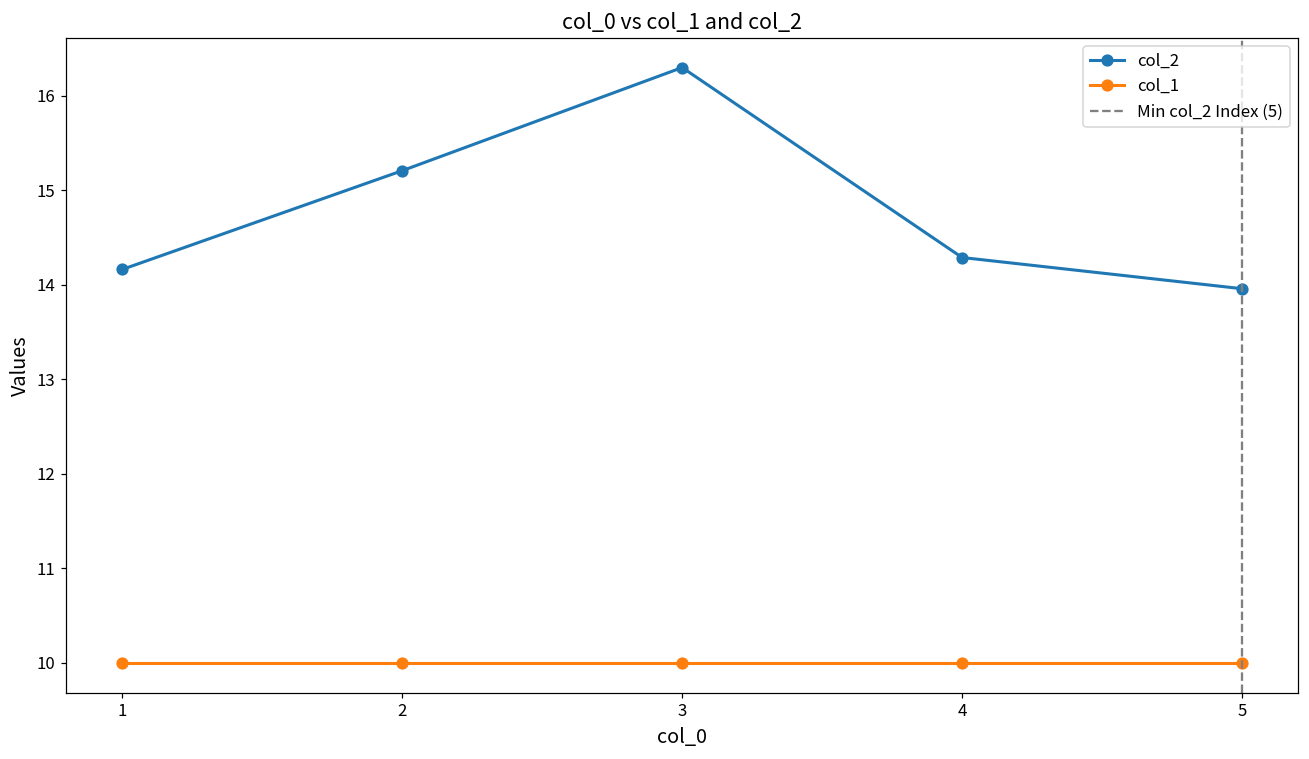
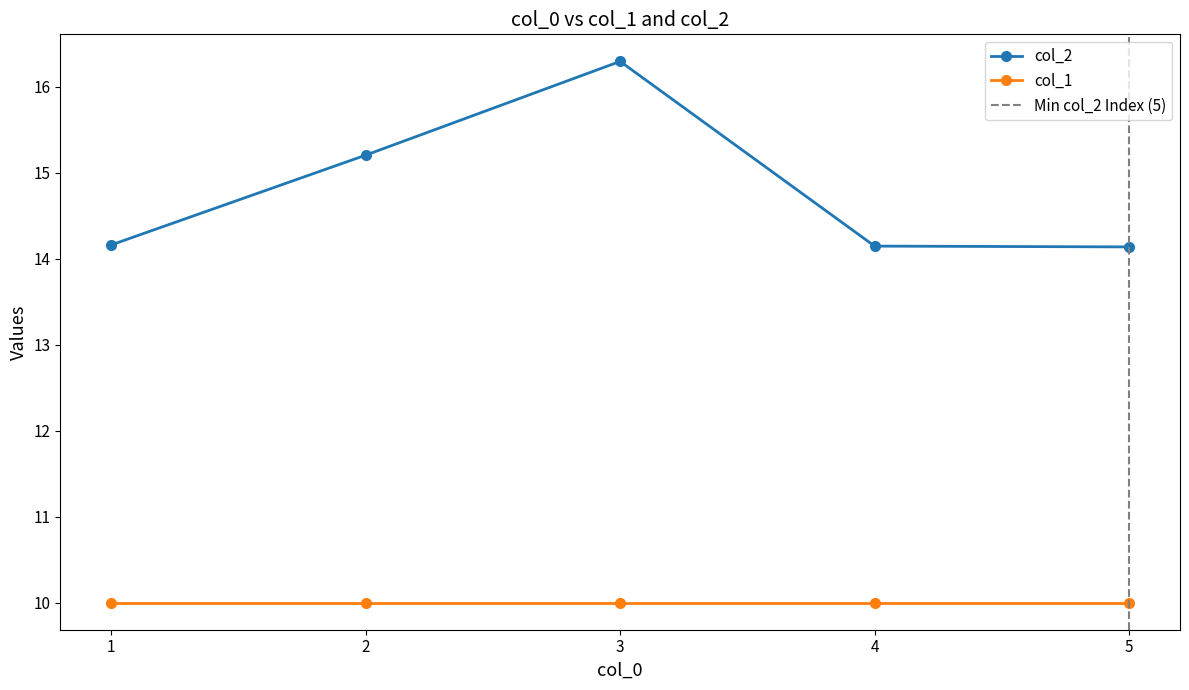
  {
    "col_2": {
      "1": 14.2,
      "2": 15.2,
      "3": 16.3,
-     "4": 14.3,
-     "5": 14.0
+     "4": 14.1,
+     "5": 14.1
    },
    "col_1": {
      "1": 10.0,
      "2": 10.0,
      "3": 10.0,
      "4": 10.0,
      "5": 10.0
    }
  }
